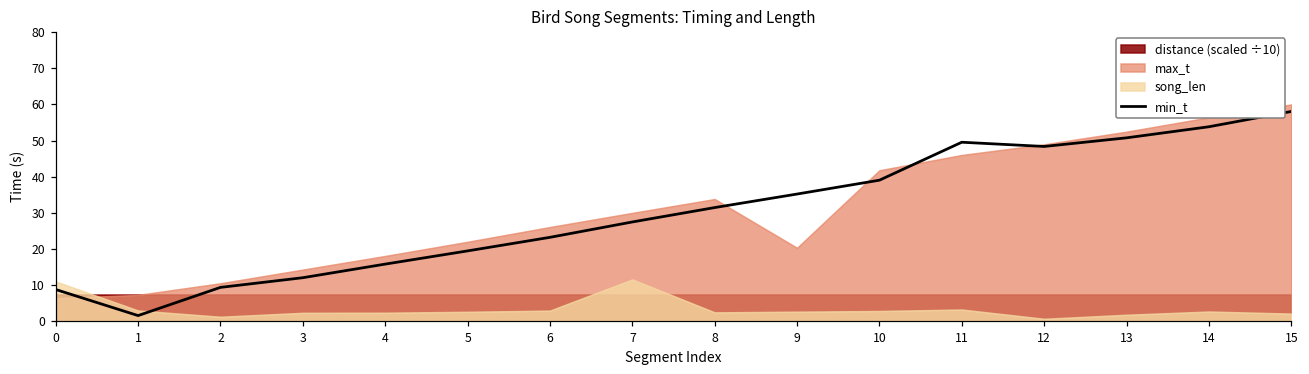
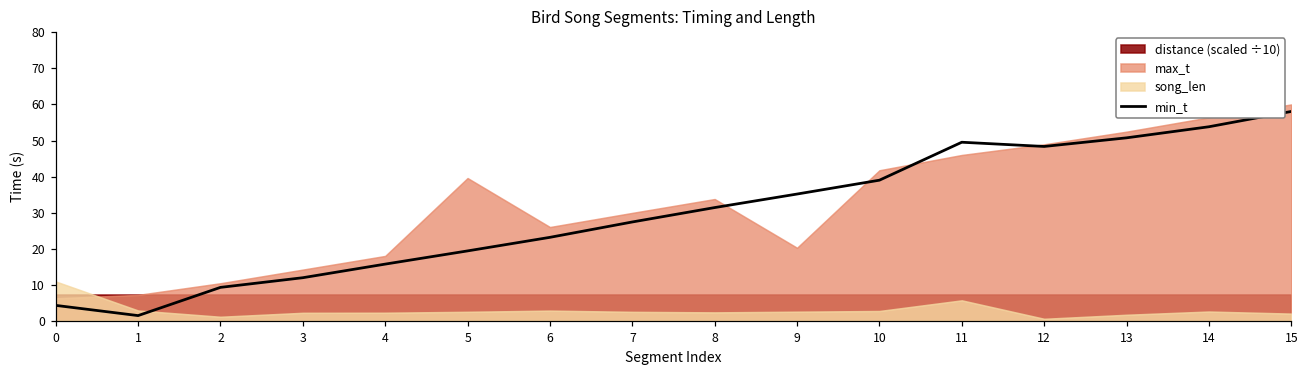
  {
    "min_t": {
-     "0": 9,
+     "0": 4,
      "1": 1,
      "2": 9,
      "3": 12,
      "4": 16,
      "5": 19,
      "6": 23,
      "7": 27,
      "8": 31,
      "9": 35,
      "10": 39,
      "11": 50,
      "13": 51,
      "14": 54,
      "15": 58
    },
    "distance (scaled ÷10)": {
      "0": 7,
      "2": 7,
      "3": 7,
      "4": 7,
      "5": 7,
      "6": 7,
      "7": 7,
      "8": 7,
      "9": 7,
      "10": 7,
      "11": 7,
      "12": 7,
      "13": 7,
      "14": 7,
      "15": 7
    },
    "max_t": {
      "0": 6,
      "2": 10,
      "3": 14,
      "4": 18,
-     "5": 22,
+     "5": 40,
      "6": 26,
      "7": 30,
      "8": 34,
      "9": 20,
      "10": 42,
      "11": 46,
      "13": 52,
      "14": 56,
      "15": 60
    },
    "song_len": {
      "0": 11,
      "1": 3,
      "2": 1,
      "3": 2,
      "4": 2,
      "5": 3,
      "6": 3,
-     "7": 11,
+     "7": 3,
      "8": 2,
      "9": 3,
      "10": 3,
-     "11": 3,
+     "11": 6,
      "13": 2,
      "14": 3,
      "15": 2
    }
  }
